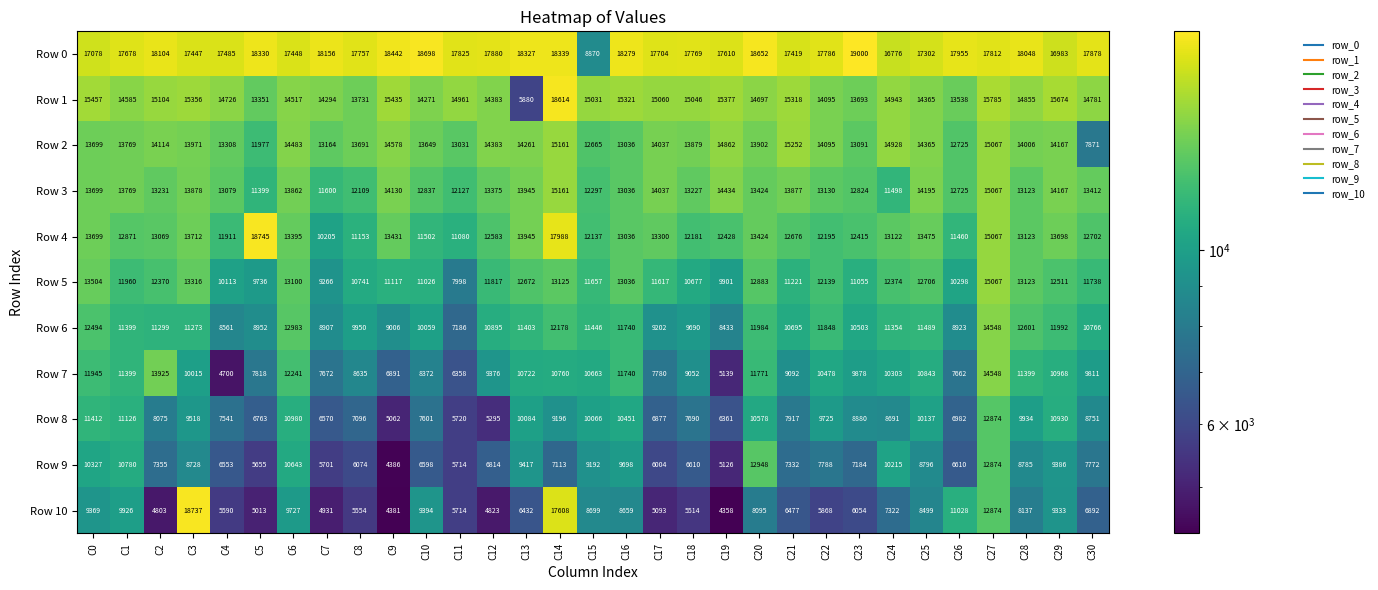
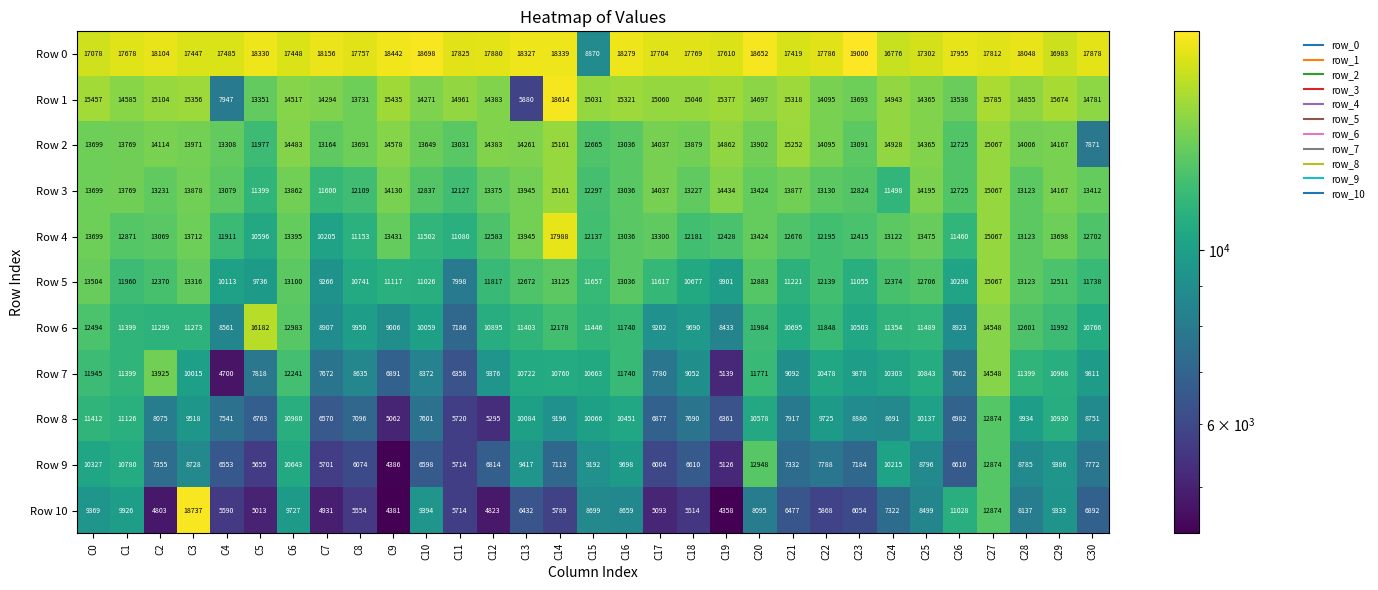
  {
    "Row 1": {
      "C0": 15457,
      "C1": 14585,
      "C2": 15104,
      "C3": 15356,
-     "C4": 14726,
+     "C4": 7947,
      "C5": 13351,
      "C6": 14517,
      "C7": 14294,
      "C8": 13731,
      "C9": 15435,
      "C10": 14271,
      "C11": 14961,
      "C12": 14383,
      "C13": 5880,
      "C14": 18614,
      "C15": 15031,
      "C16": 15321,
      "C17": 15060,
      "C18": 15046,
      "C19": 15377,
      "C20": 14697,
      "C21": 15318,
      "C22": 14095,
      "C23": 13693,
      "C24": 14943,
      "C25": 14365,
      "C26": 13538,
      "C27": 15785,
      "C28": 14855,
      "C29": 15674,
      "C30": 14781
    },
    "Row 4": {
      "C0": 13699,
      "C1": 12871,
      "C2": 13069,
      "C3": 13712,
      "C4": 11911,
-     "C5": 18745,
+     "C5": 10596,
      "C6": 13395,
      "C7": 10205,
      "C8": 11153,
      "C9": 13431,
      "C10": 11502,
      "C11": 11080,
      "C12": 12583,
      "C13": 13945,
      "C14": 17988,
      "C15": 12137,
      "C16": 13036,
      "C17": 13300,
      "C18": 12181,
      "C19": 12428,
      "C20": 13424,
      "C21": 12676,
      "C22": 12195,
      "C23": 12415,
      "C24": 13122,
      "C25": 13475,
      "C26": 11460,
      "C27": 15067,
      "C28": 13123,
      "C29": 13698,
      "C30": 12702
    },
    "Row 6": {
      "C0": 12494,
      "C1": 11399,
      "C2": 11299,
      "C3": 11273,
      "C4": 8561,
-     "C5": 8952,
+     "C5": 16182,
      "C6": 12983,
      "C7": 8907,
      "C8": 9950,
      "C9": 9006,
      "C10": 10059,
      "C11": 7186,
      "C12": 10895,
      "C13": 11403,
      "C14": 12178,
      "C15": 11446,
      "C16": 11740,
      "C17": 9202,
      "C18": 9690,
      "C19": 8433,
      "C20": 11984,
      "C21": 10695,
      "C22": 11848,
      "C23": 10503,
      "C24": 11354,
      "C25": 11489,
      "C26": 8923,
      "C27": 14548,
      "C28": 12601,
      "C29": 11992,
      "C30": 10766
    },
    "Row 10": {
      "C0": 9369,
      "C1": 9926,
      "C2": 4803,
      "C3": 18737,
      "C4": 5590,
      "C5": 5013,
      "C6": 9727,
      "C7": 4931,
      "C8": 5554,
      "C9": 4381,
      "C10": 9394,
      "C11": 5714,
      "C12": 4823,
      "C13": 6432,
-     "C14": 17608,
+     "C14": 5789,
      "C15": 8699,
      "C16": 8659,
      "C17": 5093,
      "C18": 5514,
      "C19": 4358,
      "C20": 8095,
      "C21": 6477,
      "C22": 5868,
      "C23": 6054,
      "C24": 7322,
      "C25": 8499,
      "C26": 11028,
      "C27": 12874,
      "C28": 8137,
      "C29": 9333,
      "C30": 6892
    }
  }
